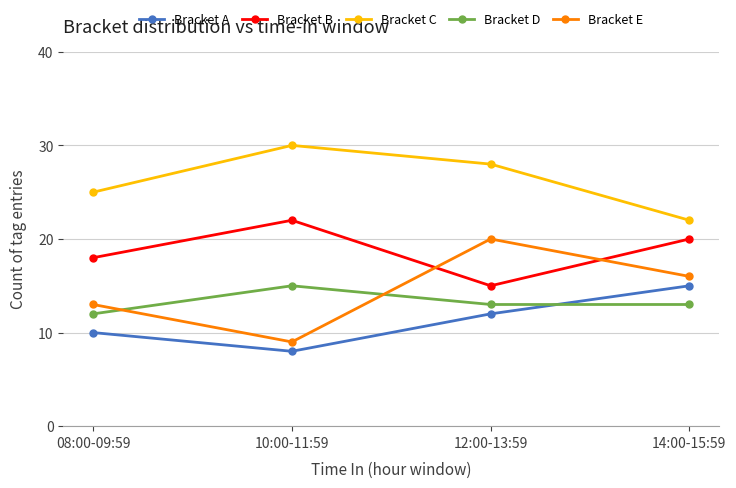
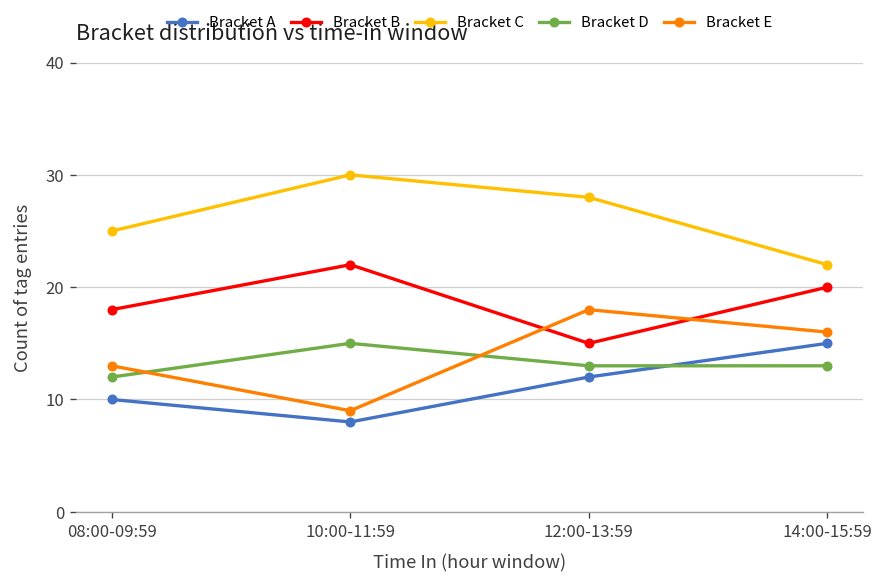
  {
    "Bracket A": {
      "08:00-09:59": 10,
      "10:00-11:59": 8,
      "12:00-13:59": 12,
      "14:00-15:59": 15
    },
    "Bracket B": {
      "08:00-09:59": 18,
      "10:00-11:59": 22,
      "12:00-13:59": 15,
      "14:00-15:59": 20
    },
    "Bracket C": {
      "08:00-09:59": 25,
      "10:00-11:59": 30,
      "12:00-13:59": 28,
      "14:00-15:59": 22
    },
    "Bracket D": {
      "08:00-09:59": 12,
      "10:00-11:59": 15,
      "12:00-13:59": 13,
      "14:00-15:59": 13
    },
    "Bracket E": {
      "08:00-09:59": 13,
      "10:00-11:59": 9,
-     "12:00-13:59": 20,
+     "12:00-13:59": 18,
      "14:00-15:59": 16
    }
  }
